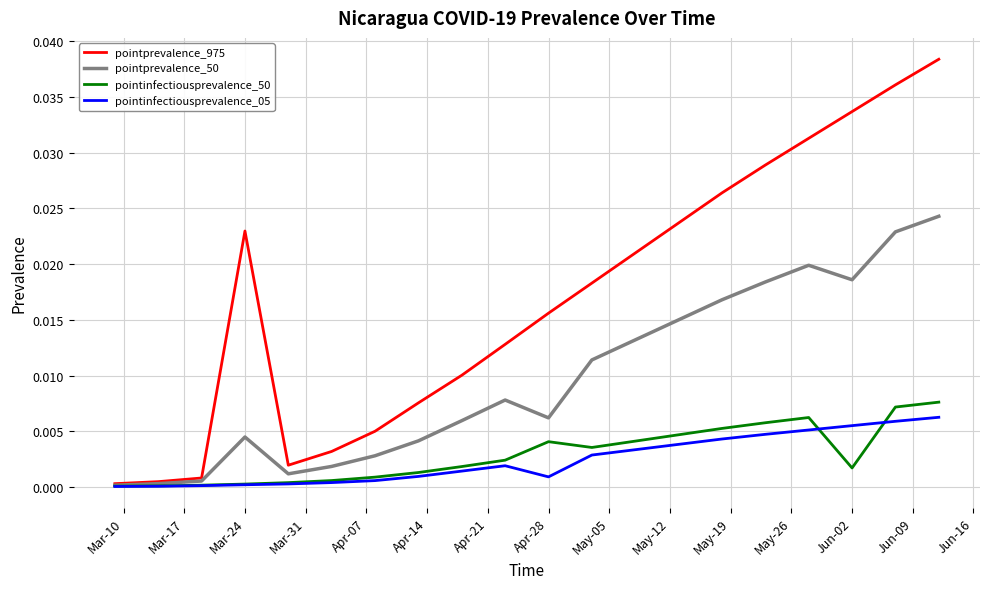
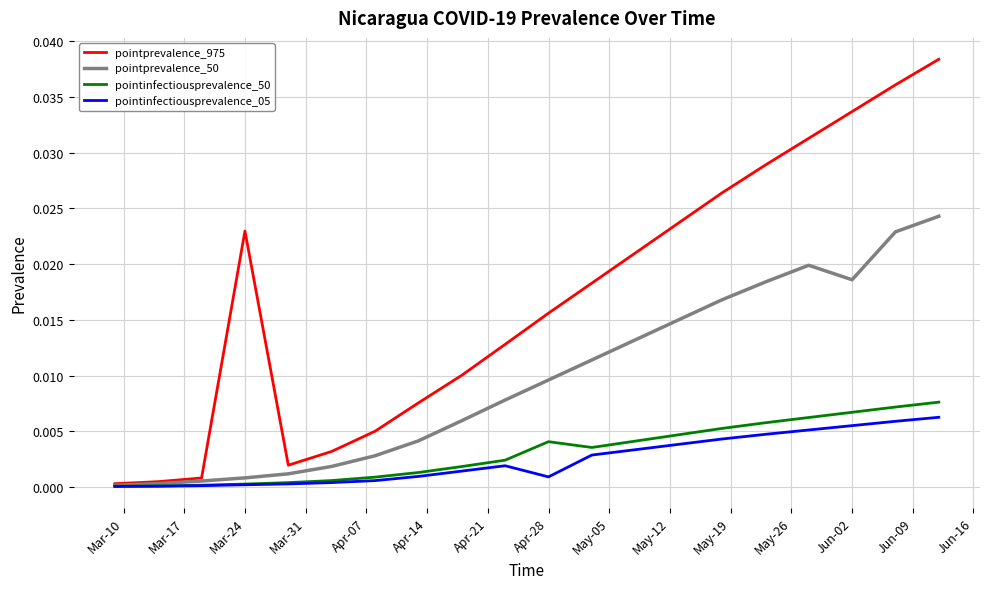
  {
    "pointprevalence_975": {
      "Mar-24": 0.0230,
      "Apr-28": 0.0156,
      "Jun-02": 0.0337
    },
    "pointprevalence_50": {
-     "Mar-24": 0.0045,
-     "Apr-28": 0.0062,
+     "Mar-24": 0.0008,
+     "Apr-28": 0.0096,
      "Jun-02": 0.0186
    },
    "pointinfectiousprevalence_50": {
      "Apr-28": 0.0041,
-     "Jun-02": 0.0017
+     "Jun-02": 0.0067
    },
    "pointinfectiousprevalence_05": {
      "Apr-28": 0.0009,
      "Jun-02": 0.0055
    }
  }
